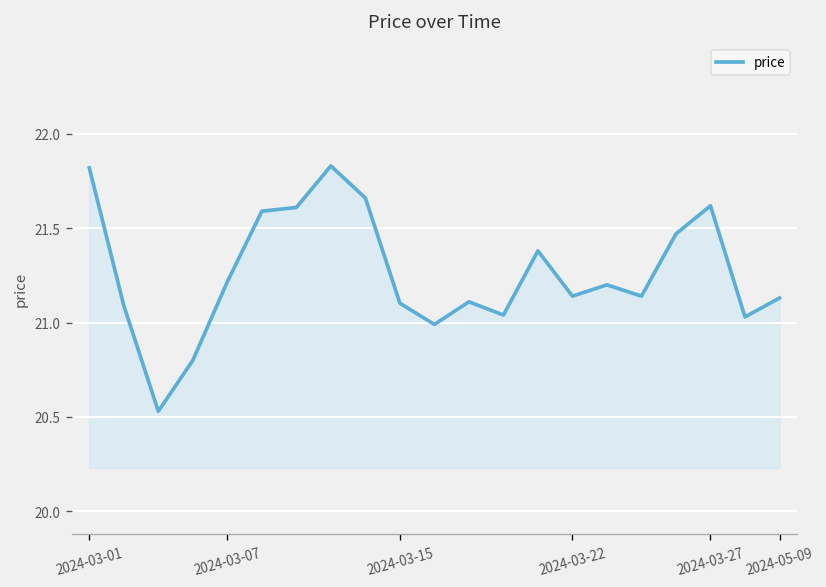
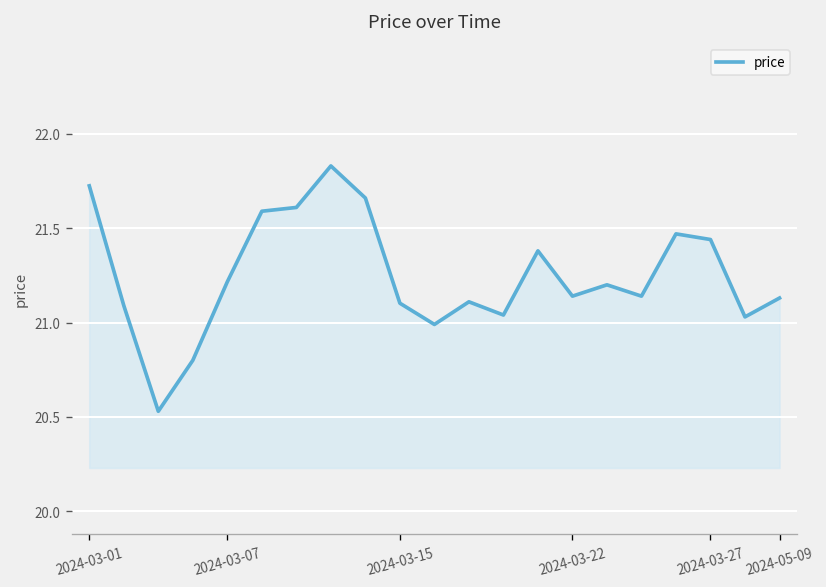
  {
-   "2024-03-01": 21.82,
+   "2024-03-01": 21.72,
    "2024-03-07": 21.22,
    "2024-03-15": 21.10,
    "2024-03-22": 21.14,
-   "2024-03-27": 21.62,
+   "2024-03-27": 21.44,
    "2024-05-09": 21.13
  }
